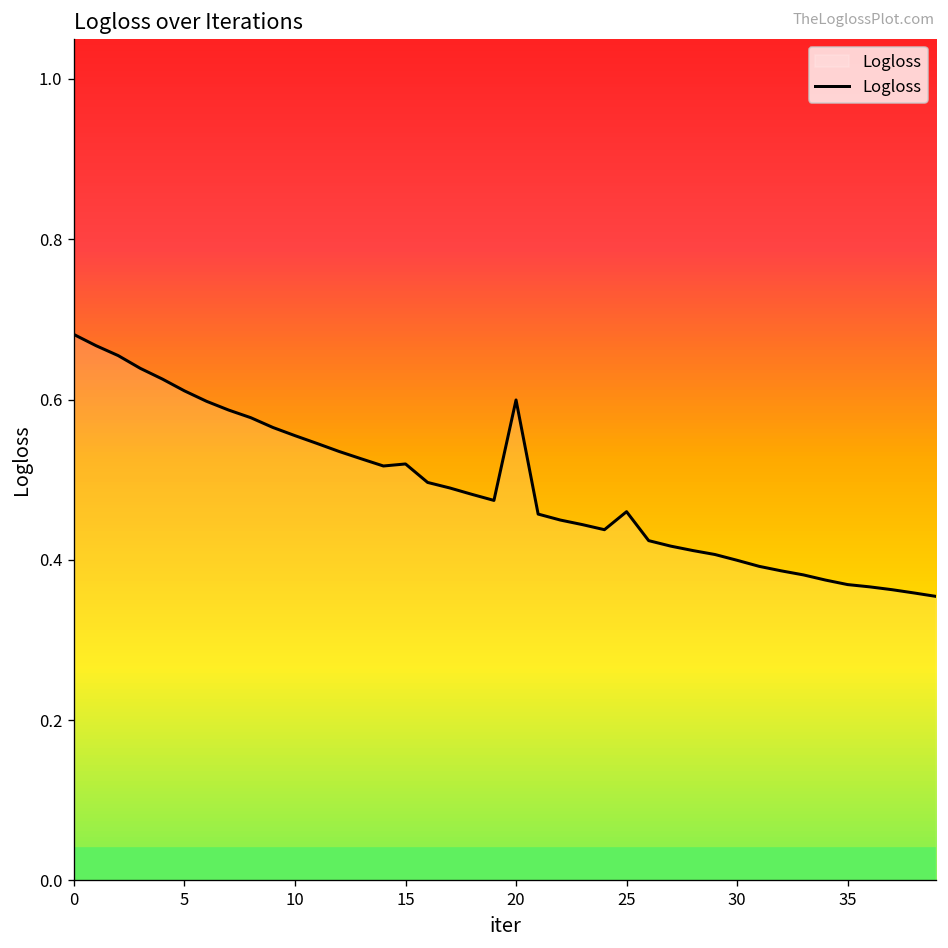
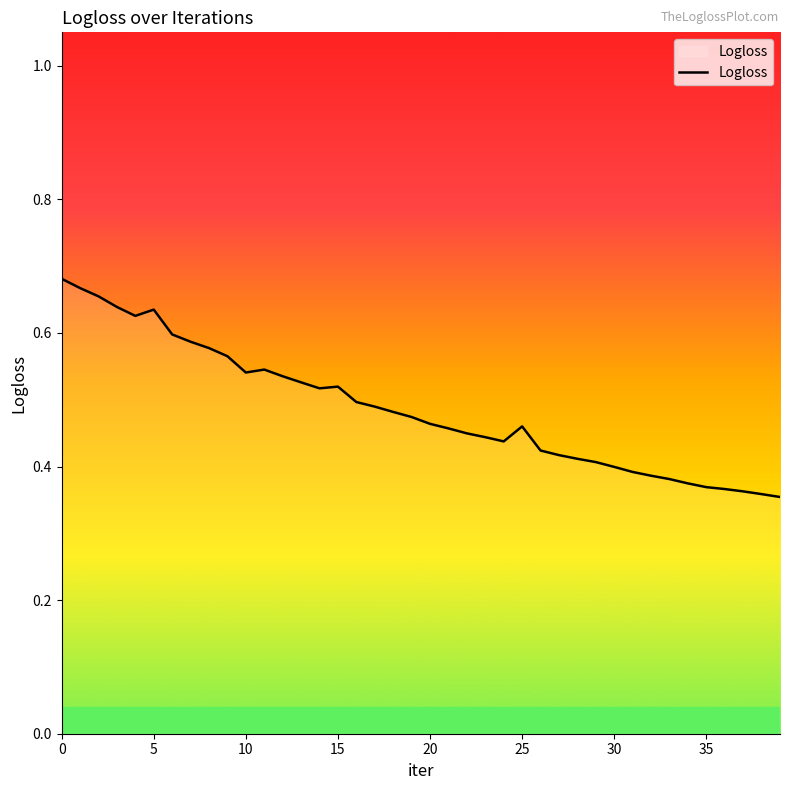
  {
    "0": 0.68,
-   "5": 0.61,
-   "10": 0.55,
+   "5": 0.63,
+   "10": 0.54,
    "15": 0.52,
-   "20": 0.60,
+   "20": 0.46,
    "25": 0.46,
    "30": 0.40,
    "35": 0.37
  }
